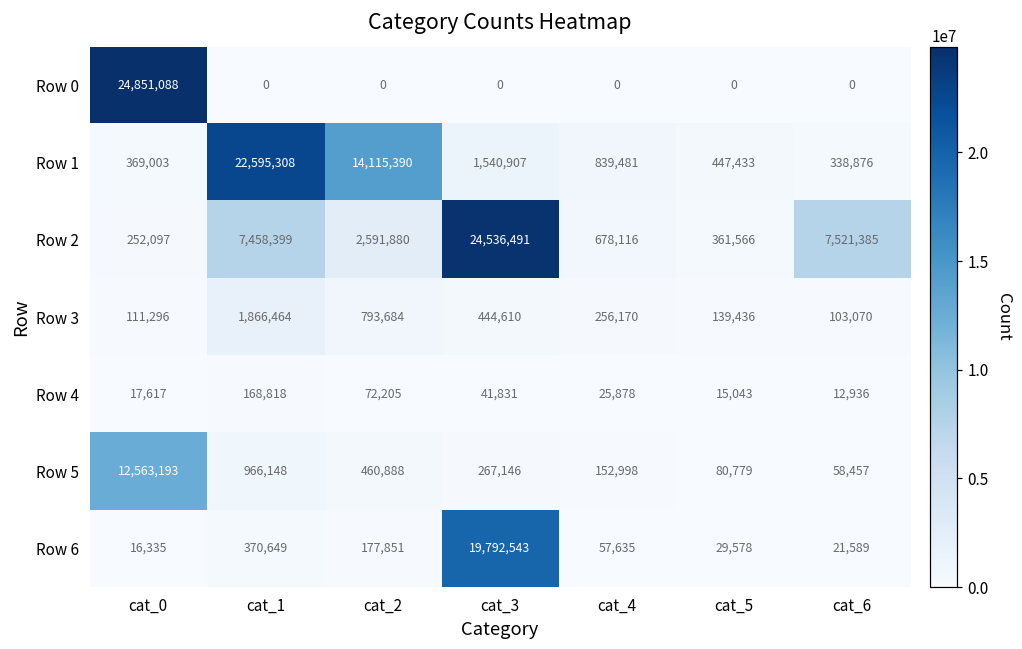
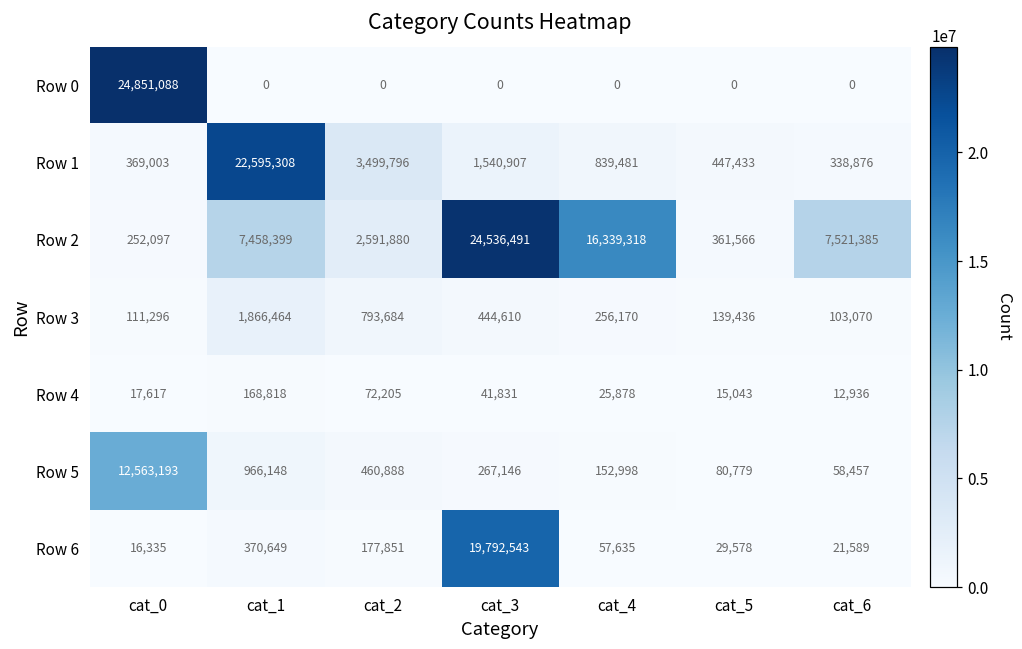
  {
    "Row 0": {
      "cat_0": "24,851,088",
      "cat_1": "0",
      "cat_2": "0",
      "cat_3": "0",
      "cat_4": "0",
      "cat_5": "0",
      "cat_6": "0"
    },
    "Row 1": {
      "cat_0": "369,003",
      "cat_1": "22,595,308",
-     "cat_2": "14,115,390",
+     "cat_2": "3,499,796",
      "cat_3": "1,540,907",
      "cat_4": "839,481",
      "cat_5": "447,433",
      "cat_6": "338,876"
    },
    "Row 2": {
      "cat_0": "252,097",
      "cat_1": "7,458,399",
      "cat_2": "2,591,880",
      "cat_3": "24,536,491",
-     "cat_4": "678,116",
+     "cat_4": "16,339,318",
      "cat_5": "361,566",
      "cat_6": "7,521,385"
    },
    "Row 3": {
      "cat_0": "111,296",
      "cat_1": "1,866,464",
      "cat_2": "793,684",
      "cat_3": "444,610",
      "cat_4": "256,170",
      "cat_5": "139,436",
      "cat_6": "103,070"
    },
    "Row 4": {
      "cat_0": "17,617",
      "cat_1": "168,818",
      "cat_2": "72,205",
      "cat_3": "41,831",
      "cat_4": "25,878",
      "cat_5": "15,043",
      "cat_6": "12,936"
    },
    "Row 5": {
      "cat_0": "12,563,193",
      "cat_1": "966,148",
      "cat_2": "460,888",
      "cat_3": "267,146",
      "cat_4": "152,998",
      "cat_5": "80,779",
      "cat_6": "58,457"
    },
    "Row 6": {
      "cat_0": "16,335",
      "cat_1": "370,649",
      "cat_2": "177,851",
      "cat_3": "19,792,543",
      "cat_4": "57,635",
      "cat_5": "29,578",
      "cat_6": "21,589"
    }
  }
